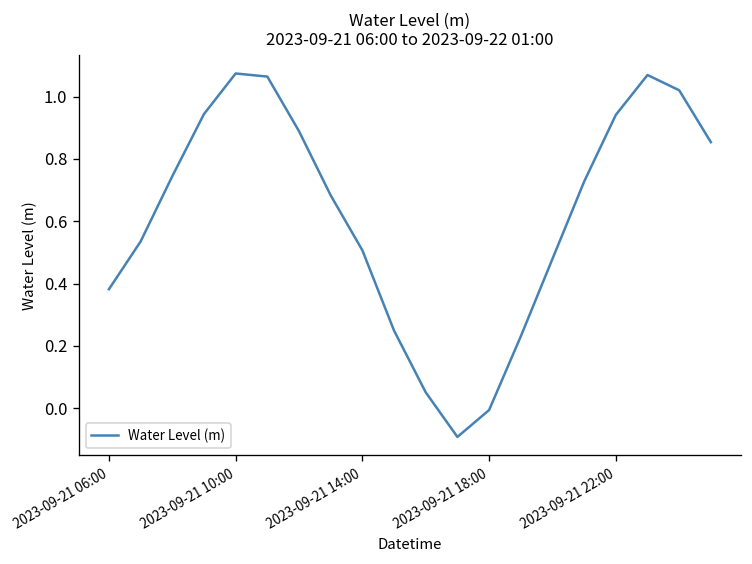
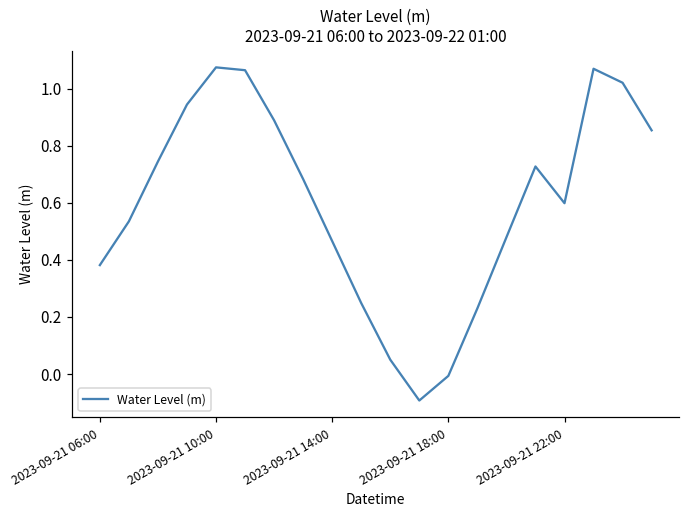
  {
    "2023-09-21 06:00": 0.38,
    "2023-09-21 10:00": 1.07,
-   "2023-09-21 14:00": 0.51,
+   "2023-09-21 14:00": 0.47,
    "2023-09-21 18:00": -0.01,
-   "2023-09-21 22:00": 0.94
+   "2023-09-21 22:00": 0.60
  }
